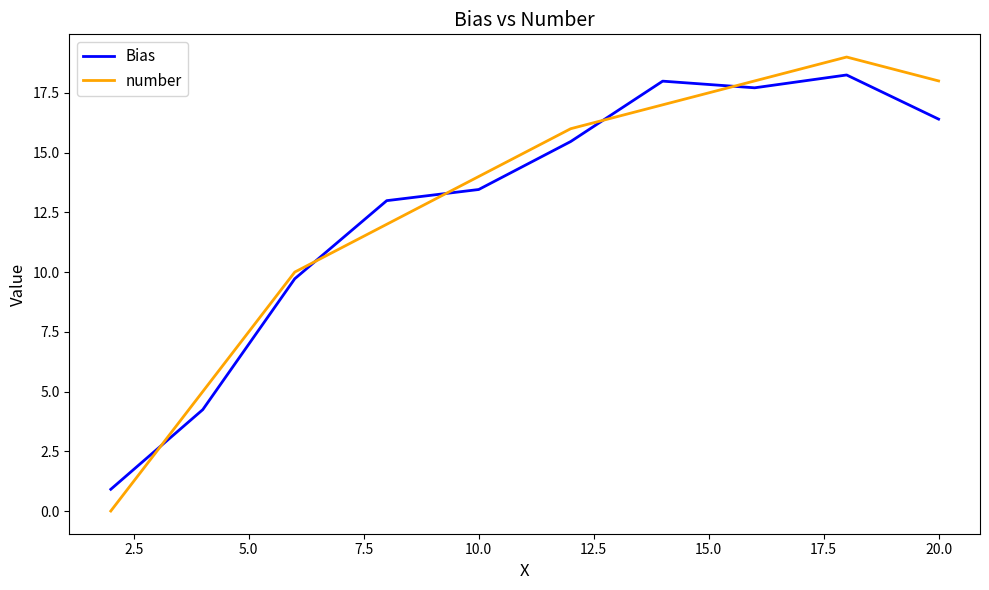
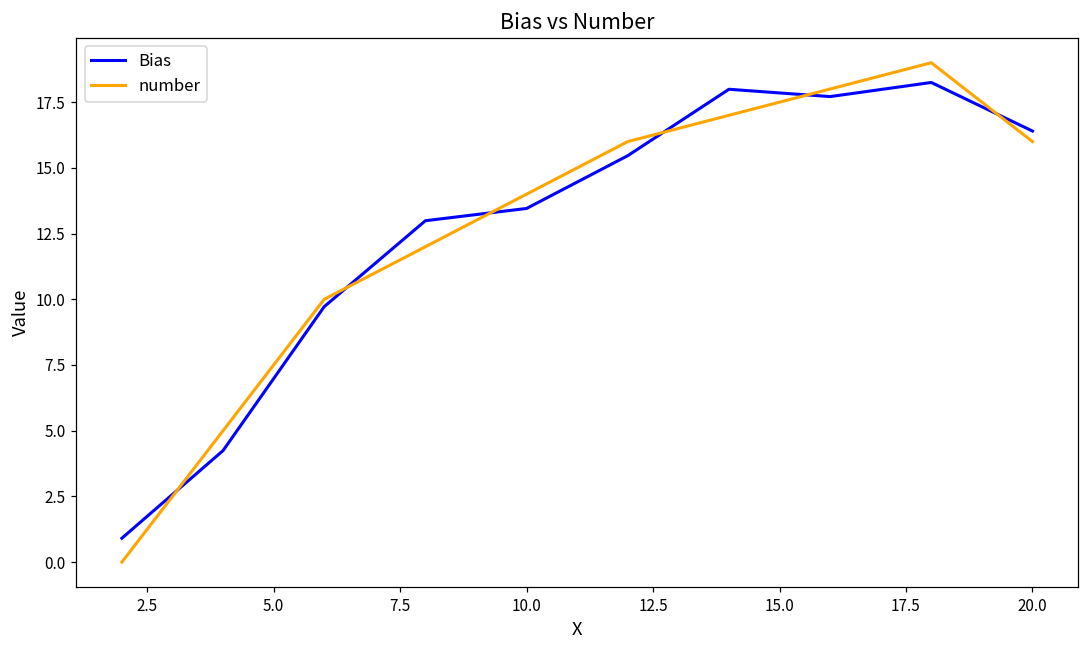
  {
    "Bias": {
      "10.0": 13.5,
      "20.0": 16.4
    },
    "number": {
      "10.0": 14,
-     "20.0": 18
+     "20.0": 16
    }
  }
